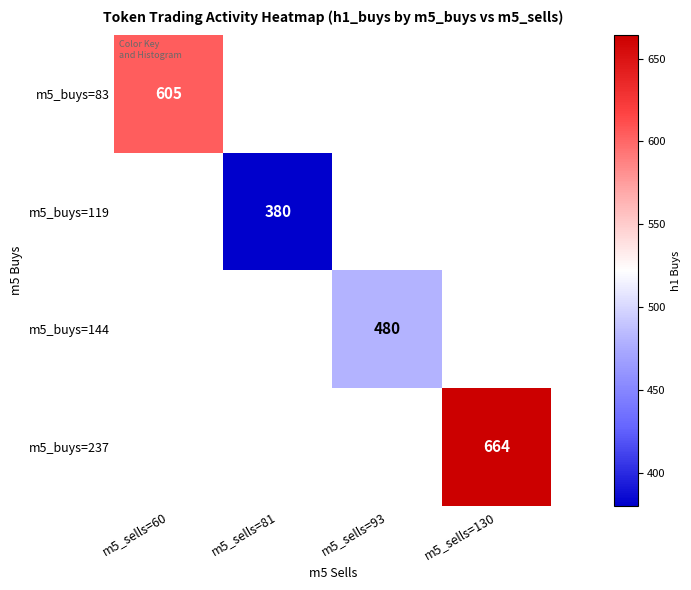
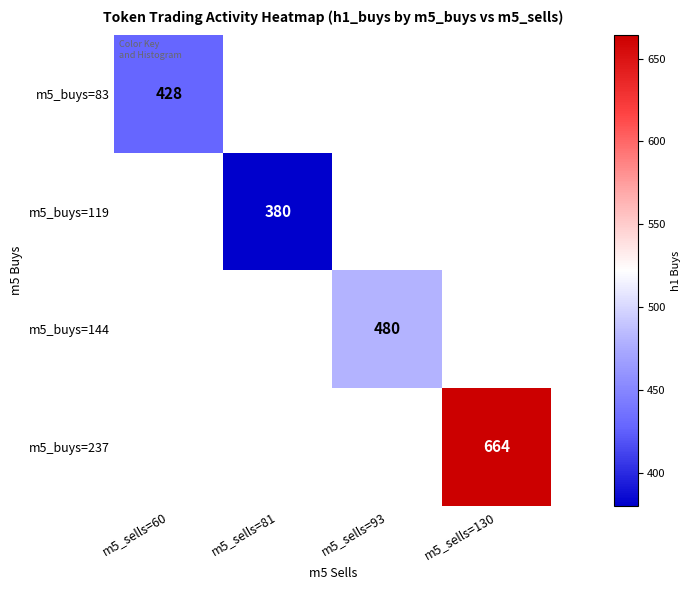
  {
    "m5_buys=83": {
-     "m5_sells=60": 605
+     "m5_sells=60": 428
    },
    "m5_buys=119": {
      "m5_sells=81": 380
    },
    "m5_buys=144": {
      "m5_sells=93": 480
    },
    "m5_buys=237": {
      "m5_sells=130": 664
    }
  }
